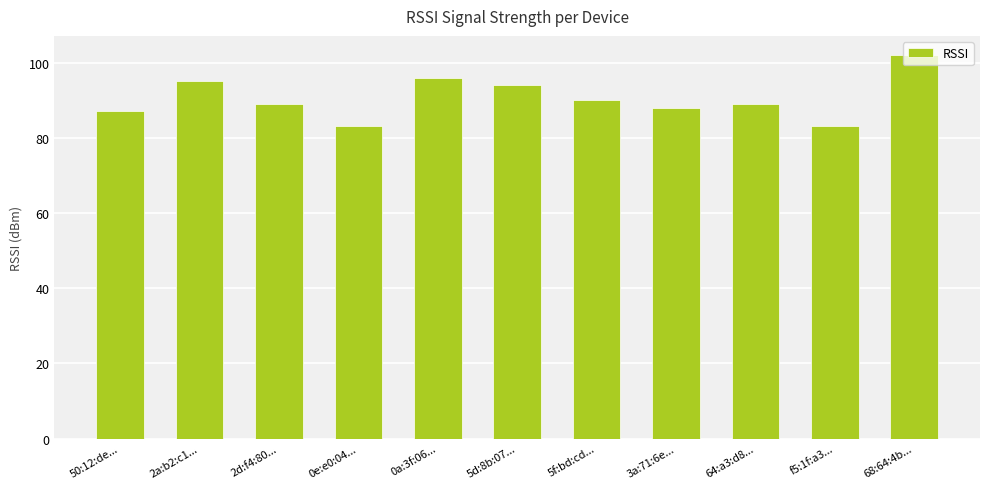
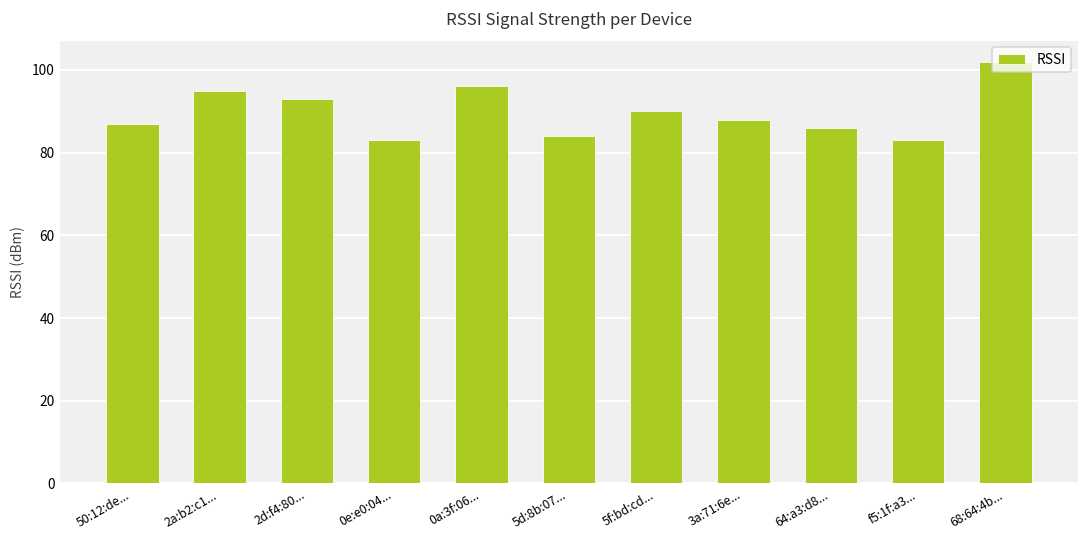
  {
    "50:12:de...": 87,
    "2a:b2:c1...": 95,
-   "2d:f4:80...": 89,
+   "2d:f4:80...": 93,
    "0e:e0:04...": 83,
    "0a:3f:06...": 96,
-   "5d:8b:07...": 94,
+   "5d:8b:07...": 84,
    "5f:bd:cd...": 90,
    "3a:71:6e...": 88,
-   "64:a3:d8...": 89,
+   "64:a3:d8...": 86,
    "f5:1f:a3...": 83
  }
